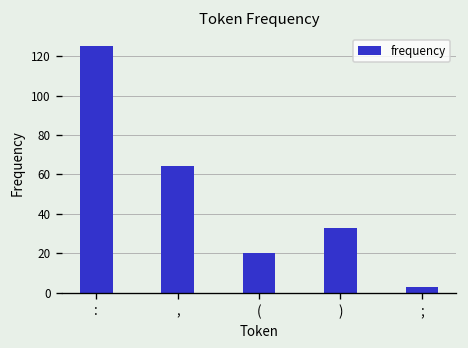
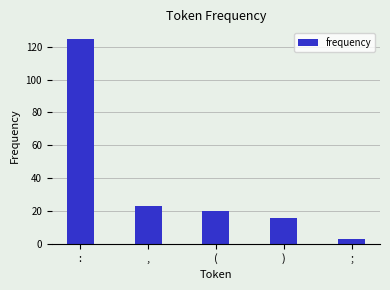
  {
    ":": 125,
-   ",": 64,
+   ",": 23,
    "(": 20,
-   ")": 33,
+   ")": 16,
    ";": 3
  }
